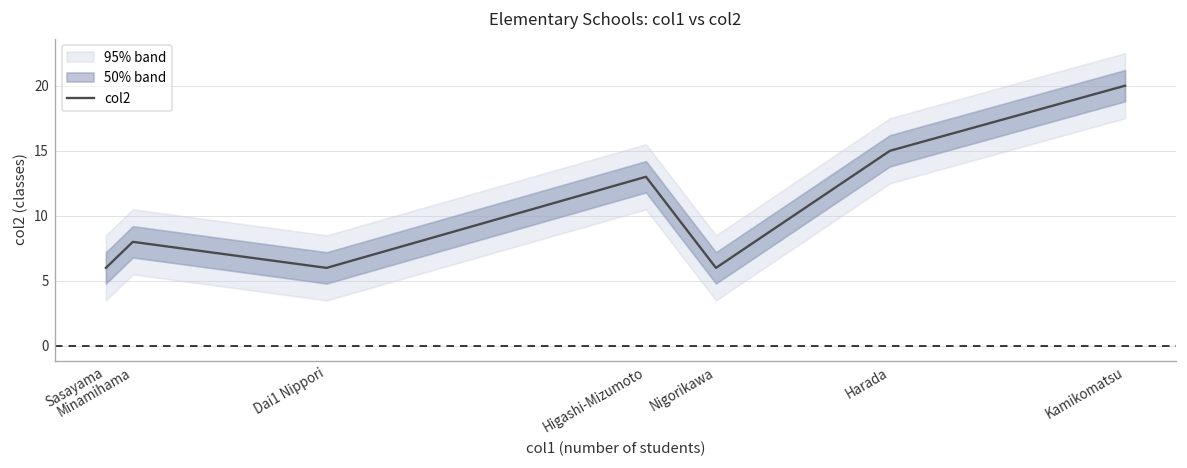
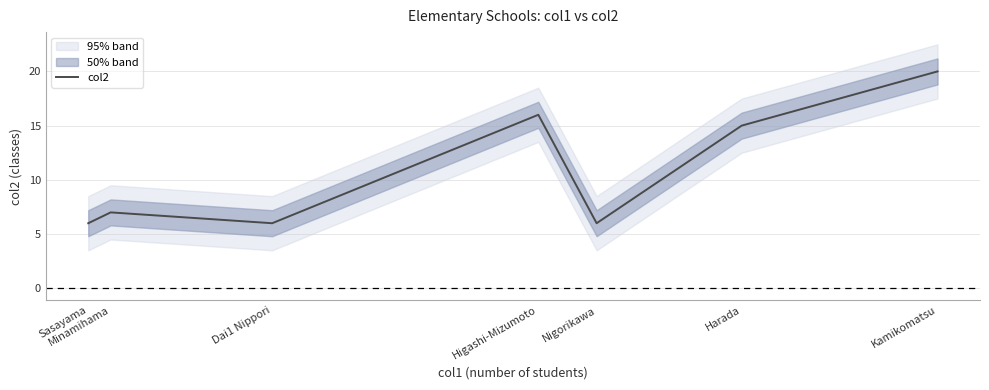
  {
    "col2": {
      "Sasayama": 6,
-     "Minamihama": 8,
+     "Minamihama": 7,
      "Dai1 Nippori": 6,
-     "Higashi-Mizumoto": 13,
+     "Higashi-Mizumoto": 16,
      "Nigorikawa": 6,
      "Harada": 15,
      "Kamikomatsu": 20
    }
  }
